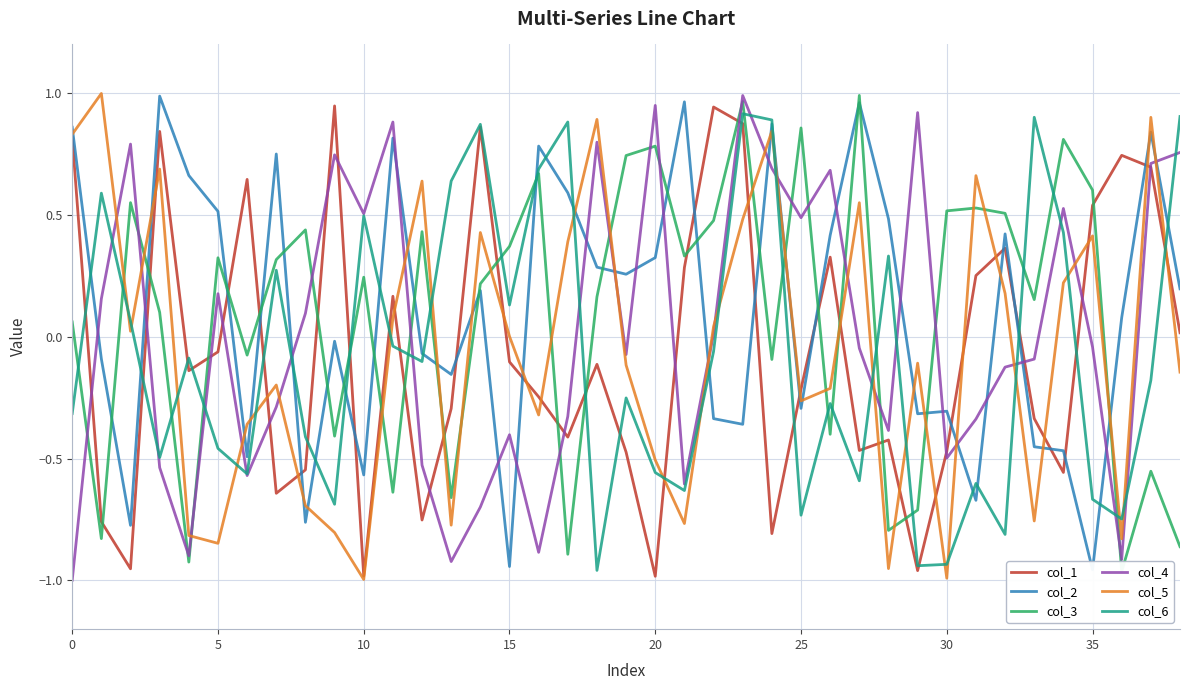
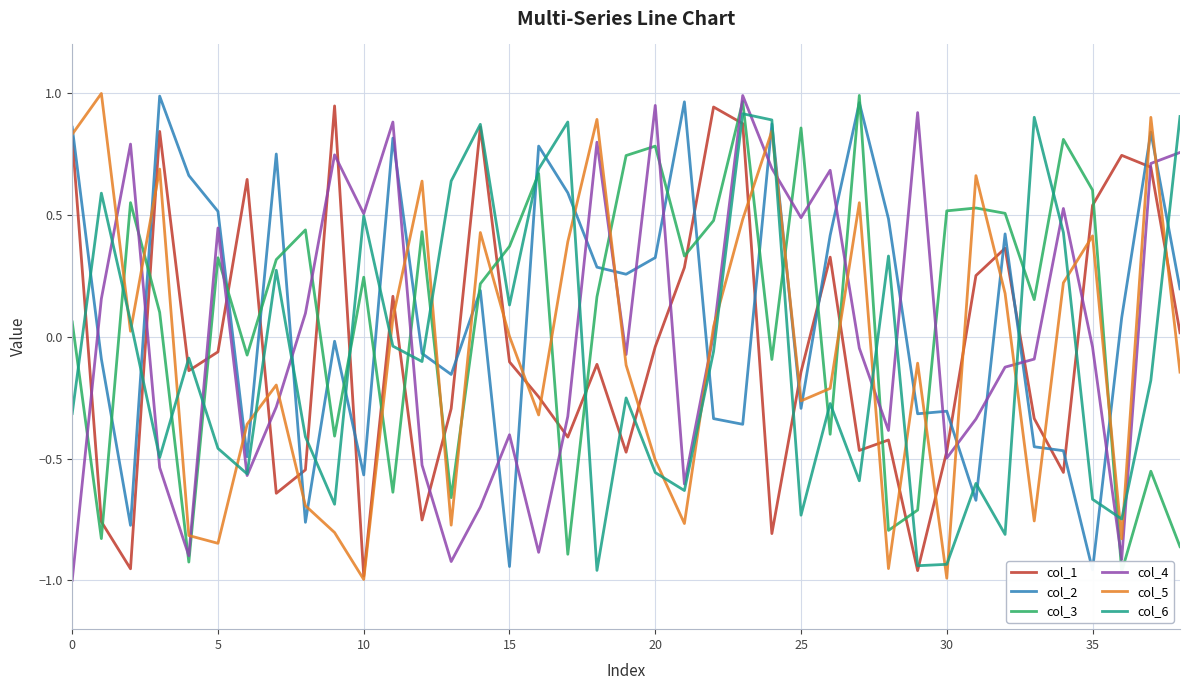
  {
    "col_1": {
      "0": 0.82,
      "5": -0.06,
      "10": -0.98,
      "15": -0.10,
-     "20": -0.98,
-     "25": -0.21,
+     "20": -0.04,
+     "25": -0.14,
      "30": -0.47,
      "35": 0.54
    },
    "col_2": {
      "0": 0.86,
      "5": 0.51,
      "10": -0.57,
      "15": -0.94,
      "20": 0.32,
      "25": -0.29,
      "30": -0.31
    },
    "col_4": {
      "0": -1.00,
-     "5": 0.18,
+     "5": 0.45,
      "15": -0.40,
      "20": 0.95,
      "25": 0.49,
      "30": -0.50,
      "35": -0.04
    },
    "col_5": {
      "0": 0.83,
      "5": -0.85,
      "10": -1.00,
      "15": 0.00,
      "20": -0.51,
      "25": -0.26,
      "30": -0.99,
      "35": 0.41
    }
  }
